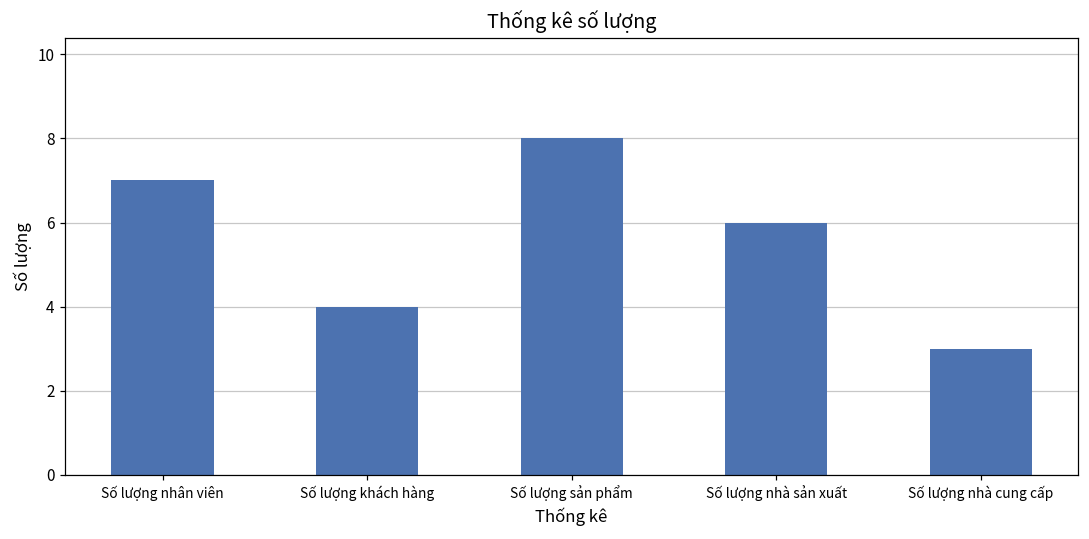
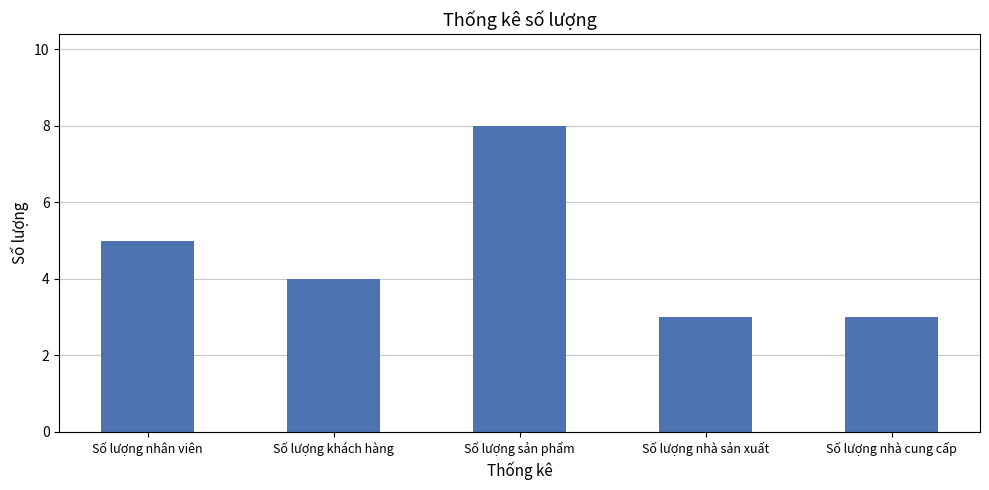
  {
-   "Số lượng nhân viên": 7,
+   "Số lượng nhân viên": 5,
    "Số lượng khách hàng": 4,
    "Số lượng sản phẩm": 8,
-   "Số lượng nhà sản xuất": 6,
+   "Số lượng nhà sản xuất": 3,
    "Số lượng nhà cung cấp": 3
  }
